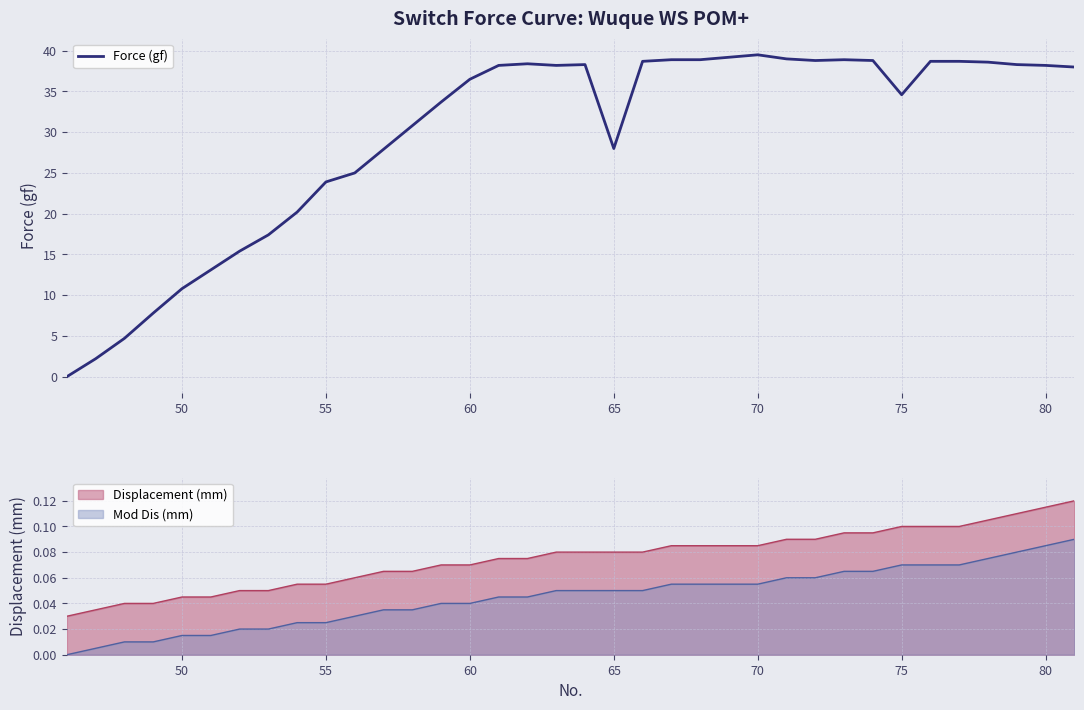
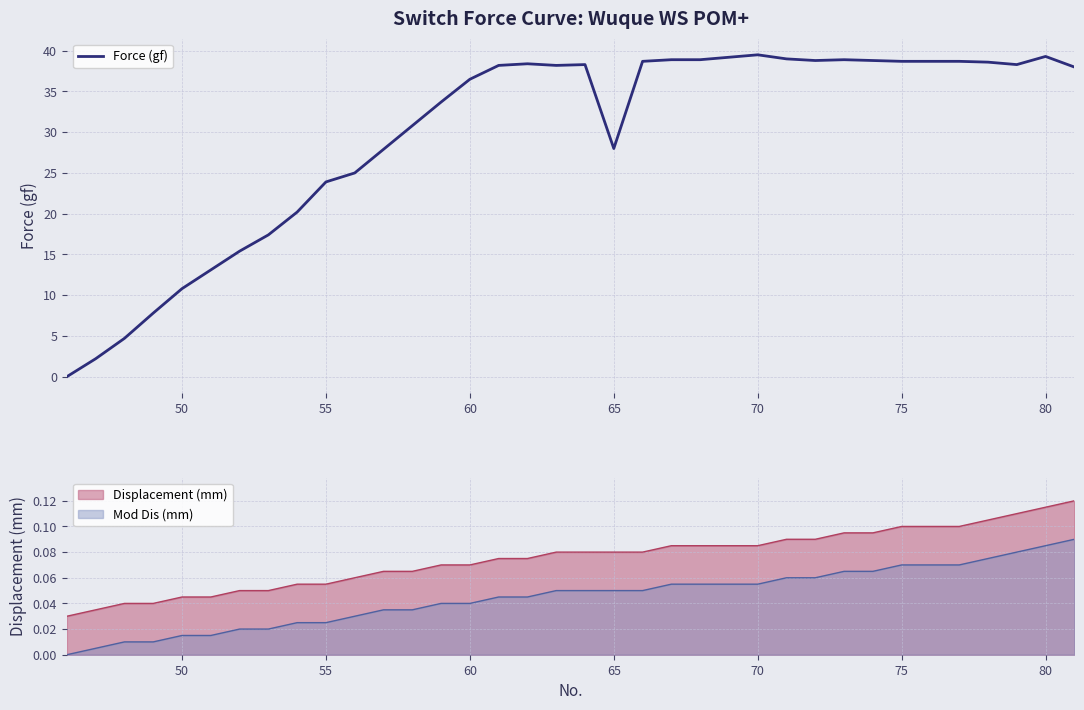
  {
    "Switch Force Curve: Wuque WS POM+": {
      "50": 11,
      "55": 24,
      "60": 37,
      "65": 28,
      "70": 40,
-     "75": 35,
-     "80": 38
+     "75": 39,
+     "80": 39
    }
  }
